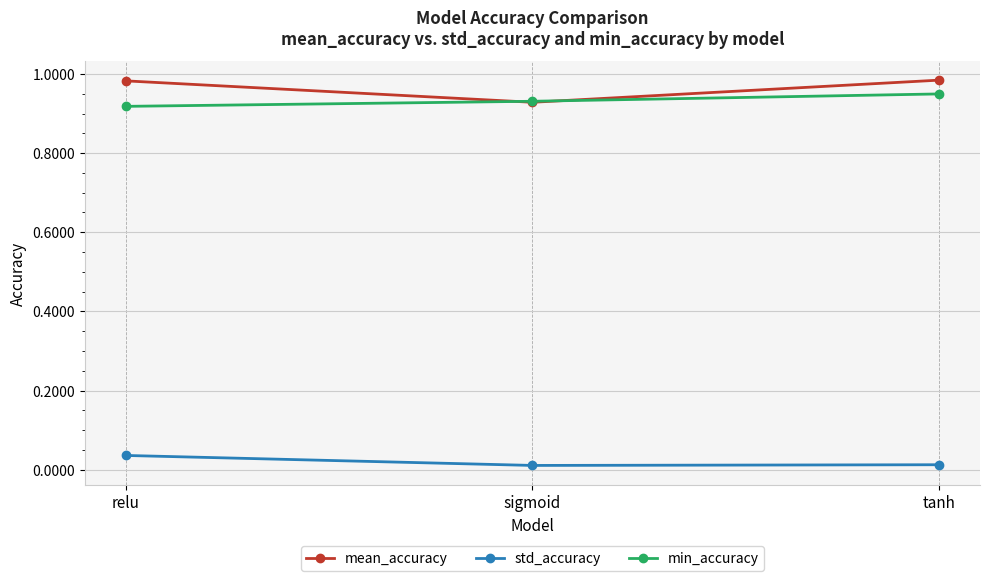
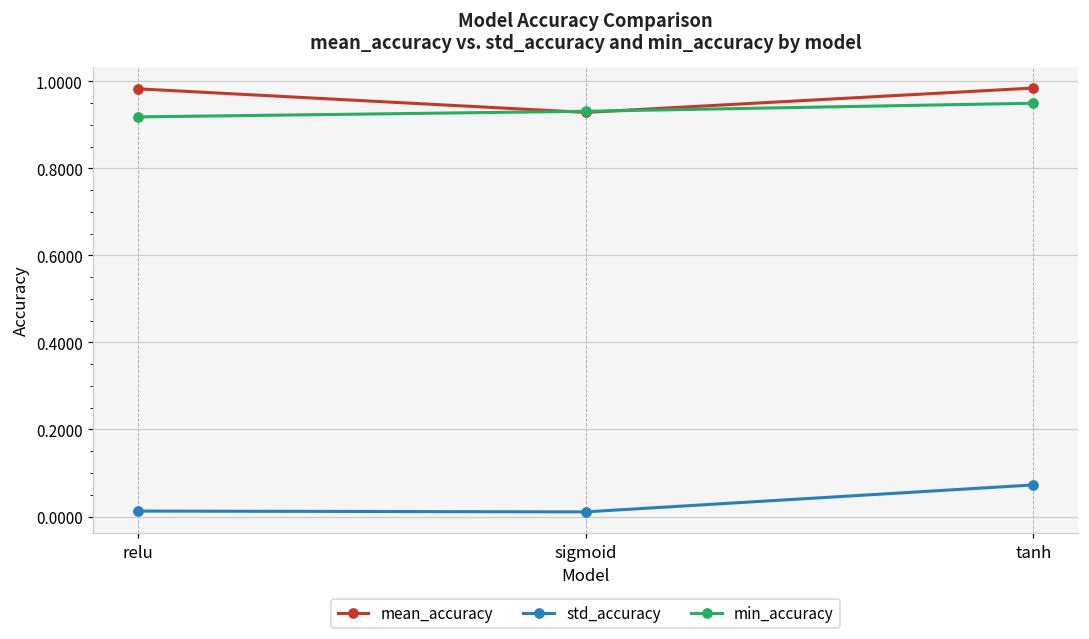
  {
    "mean_accuracy": {
      "relu": 0.98,
      "tanh": 0.98
    },
    "std_accuracy": {
-     "relu": 0.04,
+     "relu": 0.01,
      "sigmoid": 0.01,
-     "tanh": 0.01
+     "tanh": 0.07
    },
    "min_accuracy": {
      "relu": 0.92,
      "tanh": 0.95
    }
  }
